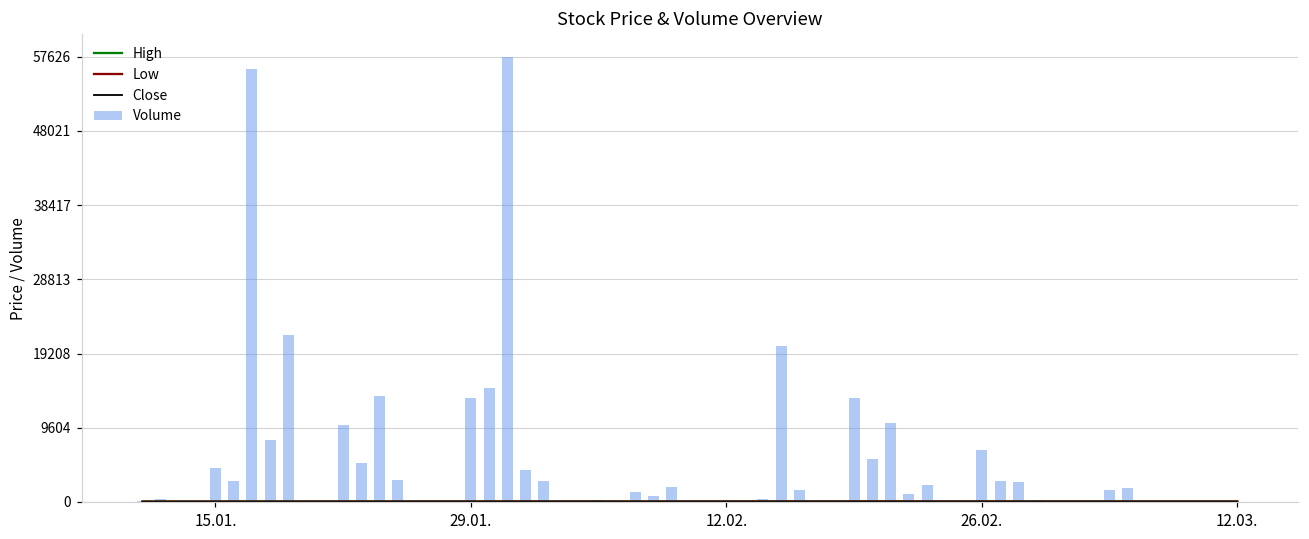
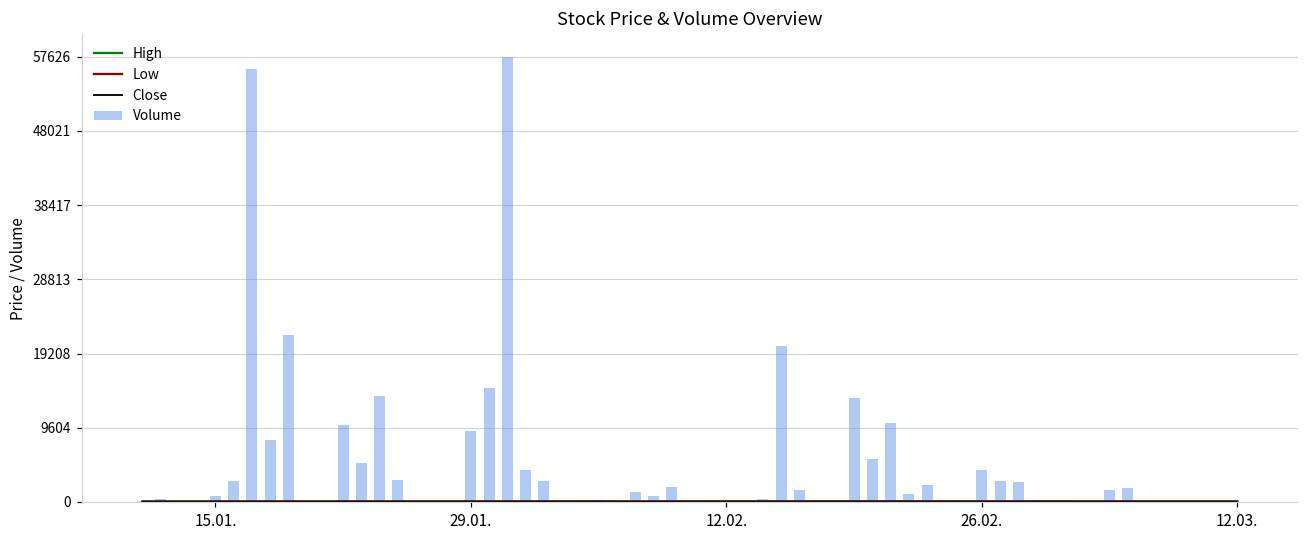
  {
    "Volume": {
-     "15.01.": 4000,
-     "29.01.": 13000,
-     "26.02.": 7000,
+     "15.01.": 1000,
+     "29.01.": 9000,
+     "26.02.": 4000,
      "12.03.": 0
    },
    "Close": {
      "15.01.": 0,
      "29.01.": 0,
      "12.02.": 0,
      "26.02.": 0,
      "12.03.": 0
    }
  }
